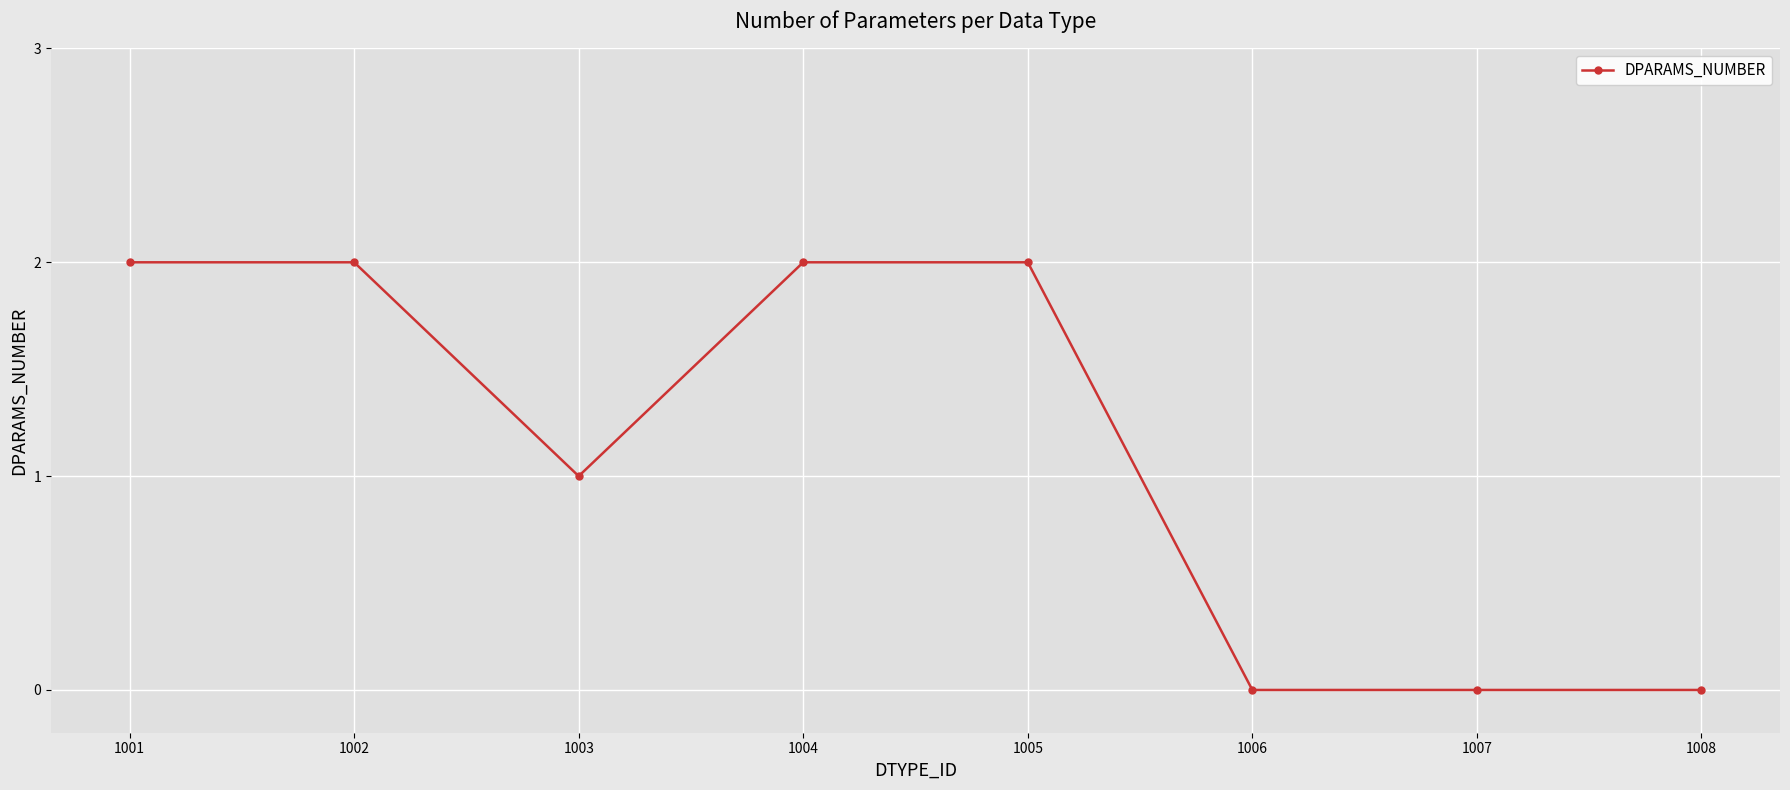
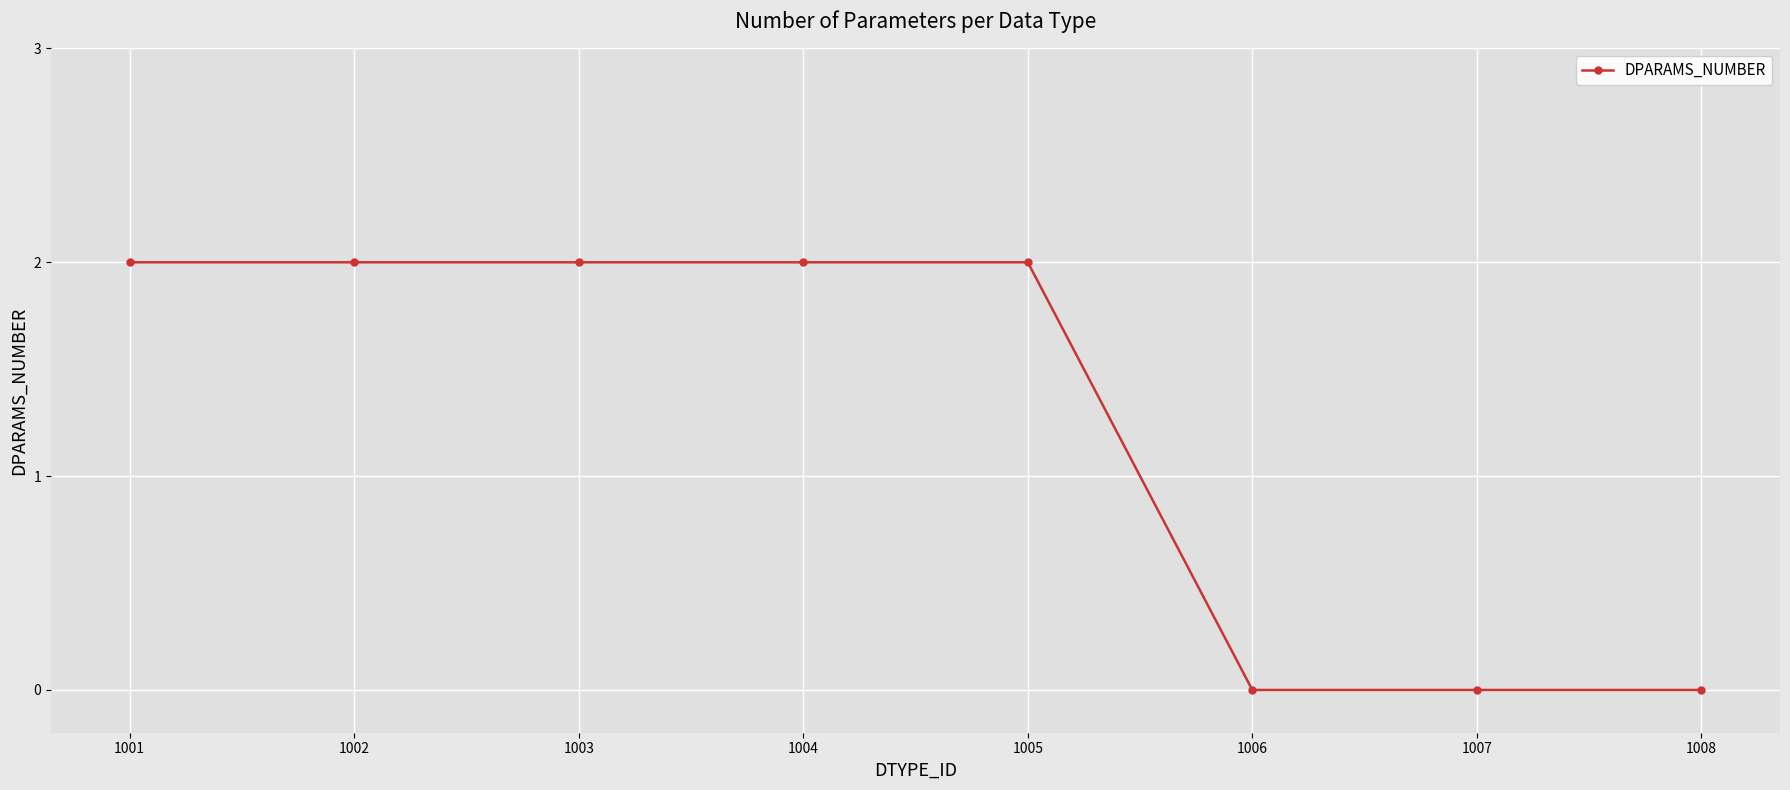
  {
    "1001": 2,
    "1002": 2,
-   "1003": 1,
+   "1003": 2,
    "1004": 2,
    "1005": 2,
    "1006": 0,
    "1007": 0,
    "1008": 0
  }
